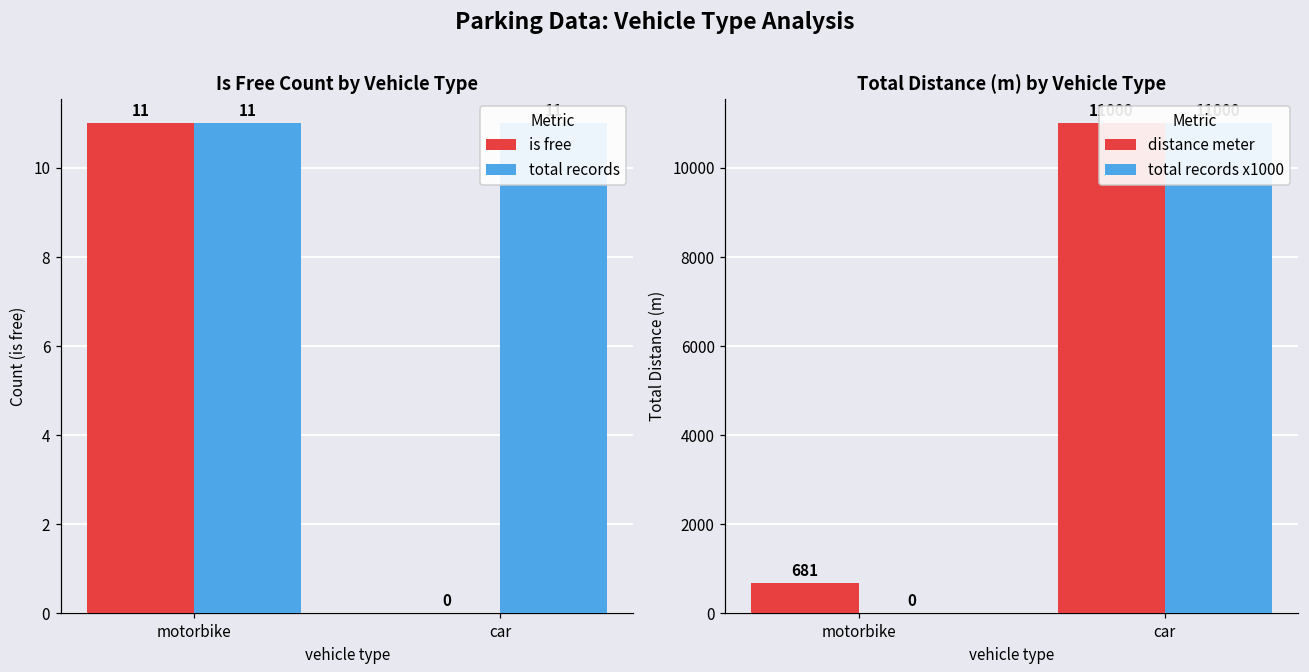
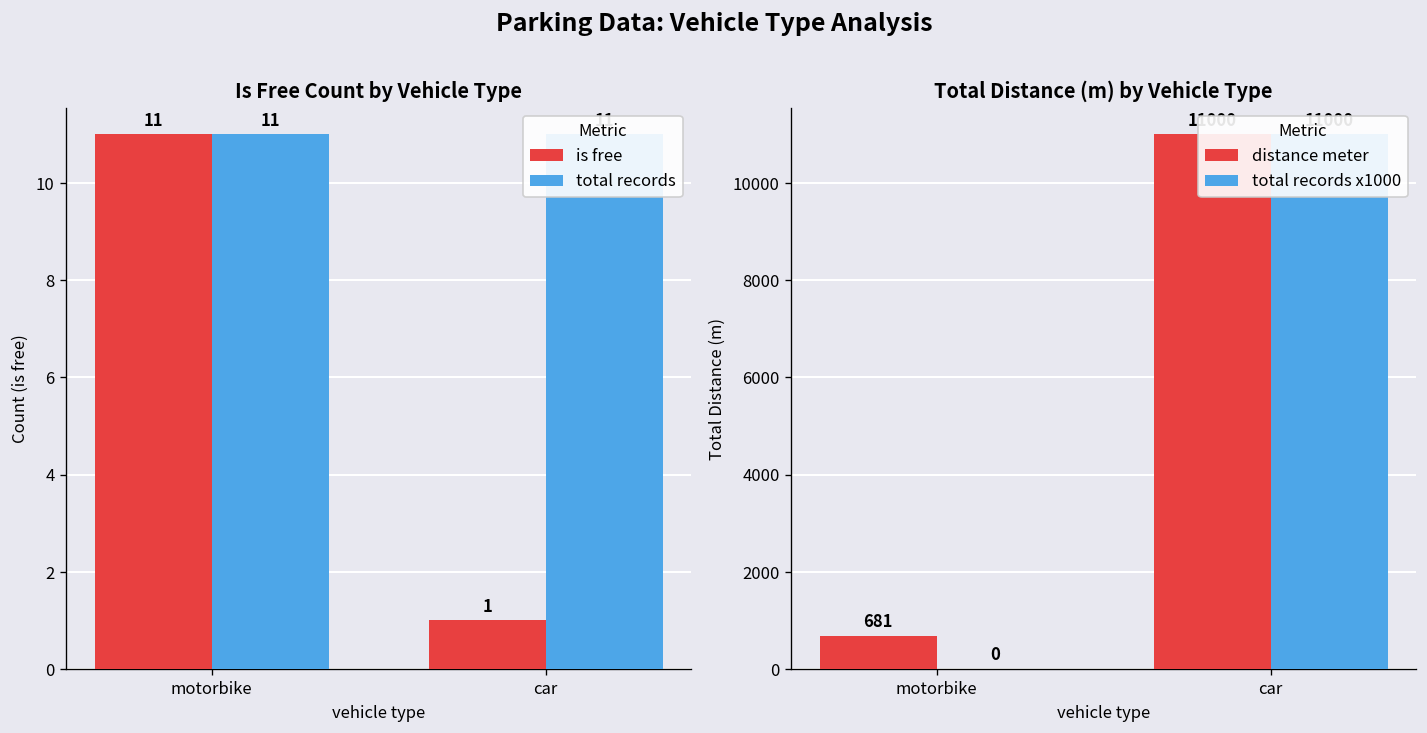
  {
    "Is Free Count by Vehicle Type": {
      "is free": {
        "motorbike": 11,
-       "car": 0
+       "car": 1
      },
      "total records": {
        "motorbike": 11
      }
    },
    "Total Distance (m) by Vehicle Type": {
      "distance meter": {
        "motorbike": 681
      },
      "total records x1000": {
        "motorbike": 0
      }
    }
  }
